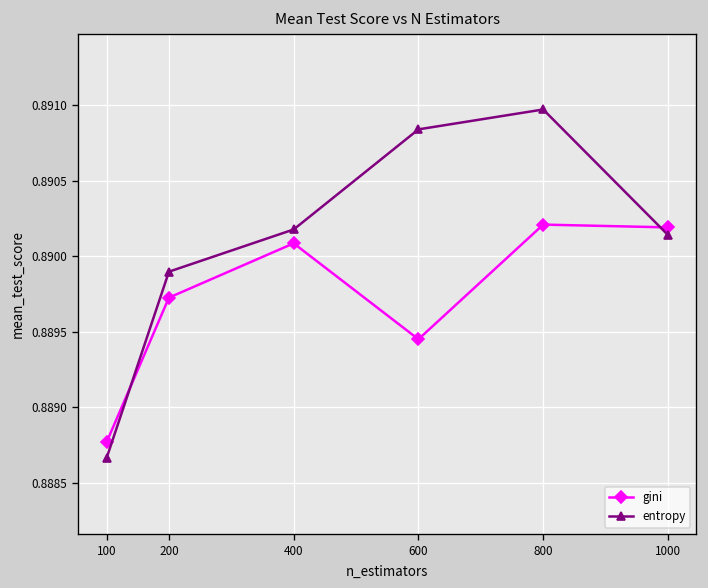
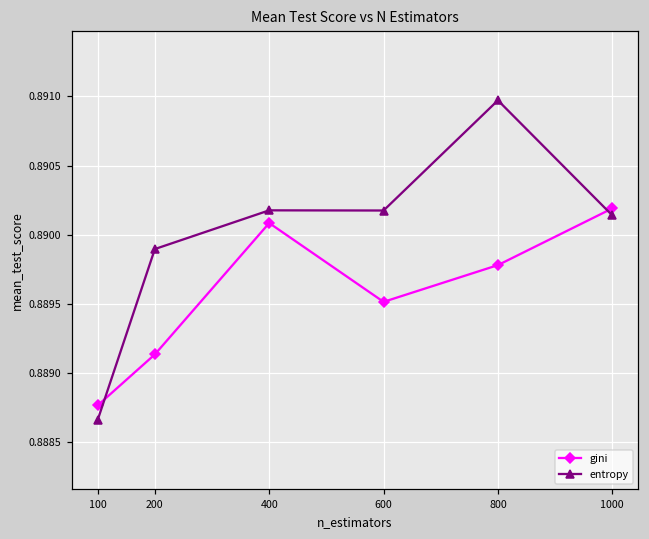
  {
    "gini": {
      "100": 0.88877,
-     "200": 0.88972,
+     "200": 0.88914,
      "400": 0.89008,
-     "600": 0.88945,
-     "800": 0.89021,
+     "600": 0.88952,
+     "800": 0.88978,
      "1000": 0.89019
    },
    "entropy": {
      "100": 0.88866,
      "200": 0.88990,
      "400": 0.89018,
-     "600": 0.89084,
+     "600": 0.89018,
      "800": 0.89097,
      "1000": 0.89014
    }
  }
